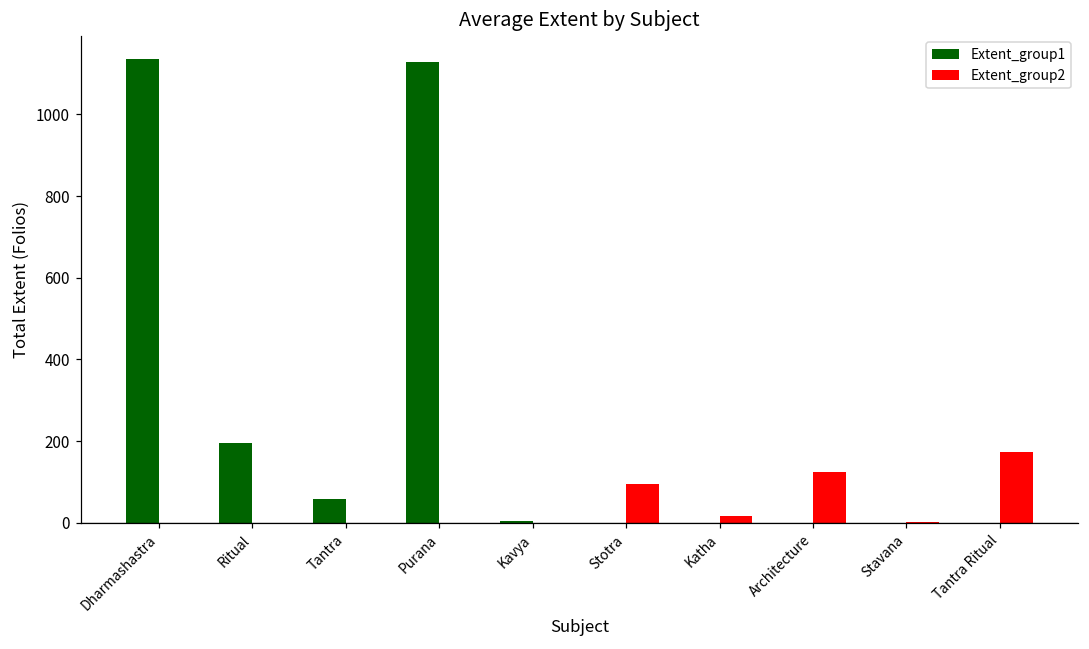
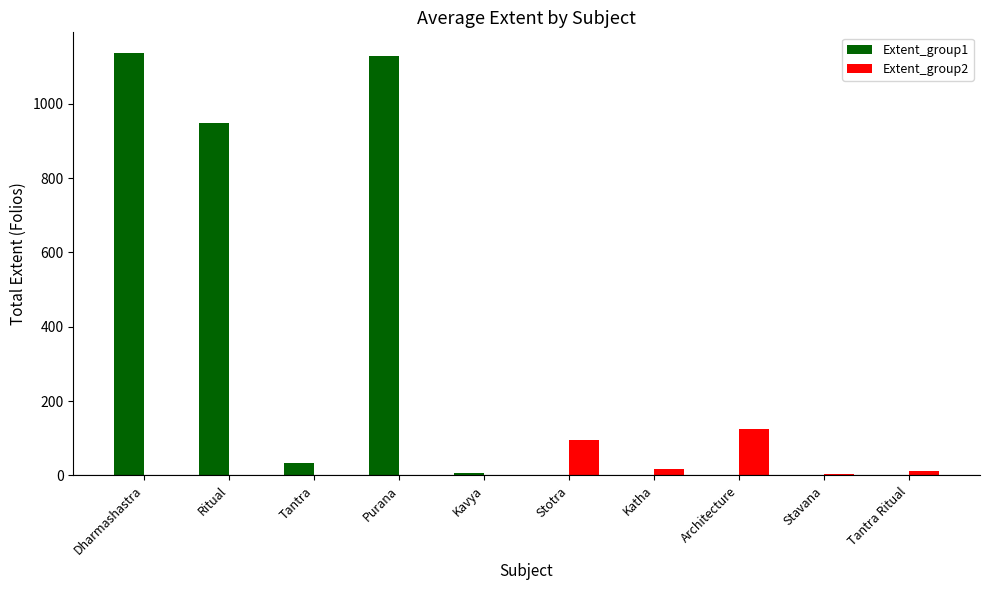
  {
    "Extent_group1": {
      "Dharmashastra": 1140,
-     "Ritual": 200,
-     "Tantra": 60,
+     "Ritual": 950,
+     "Tantra": 30,
      "Purana": 1130,
      "Stotra": 0,
      "Katha": 0,
      "Architecture": 0,
      "Stavana": 0,
      "Tantra Ritual": 0
    },
    "Extent_group2": {
      "Dharmashastra": 0,
      "Ritual": 0,
      "Tantra": 0,
      "Purana": 0,
      "Kavya": 0,
      "Stotra": 100,
      "Katha": 20,
      "Architecture": 120,
-     "Tantra Ritual": 170
+     "Tantra Ritual": 10
    }
  }
